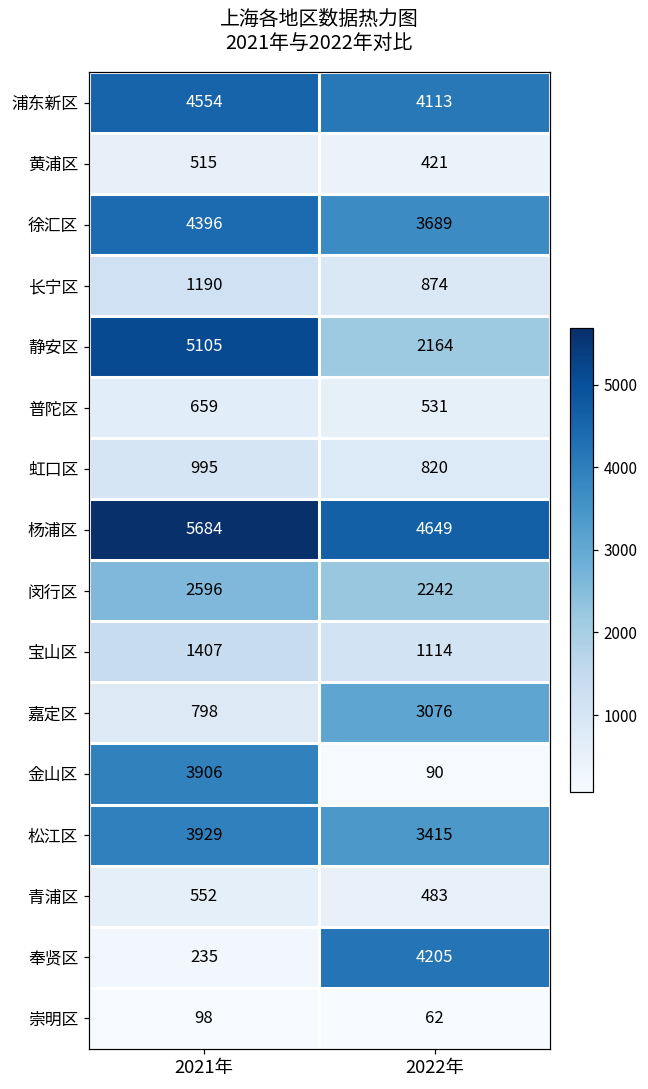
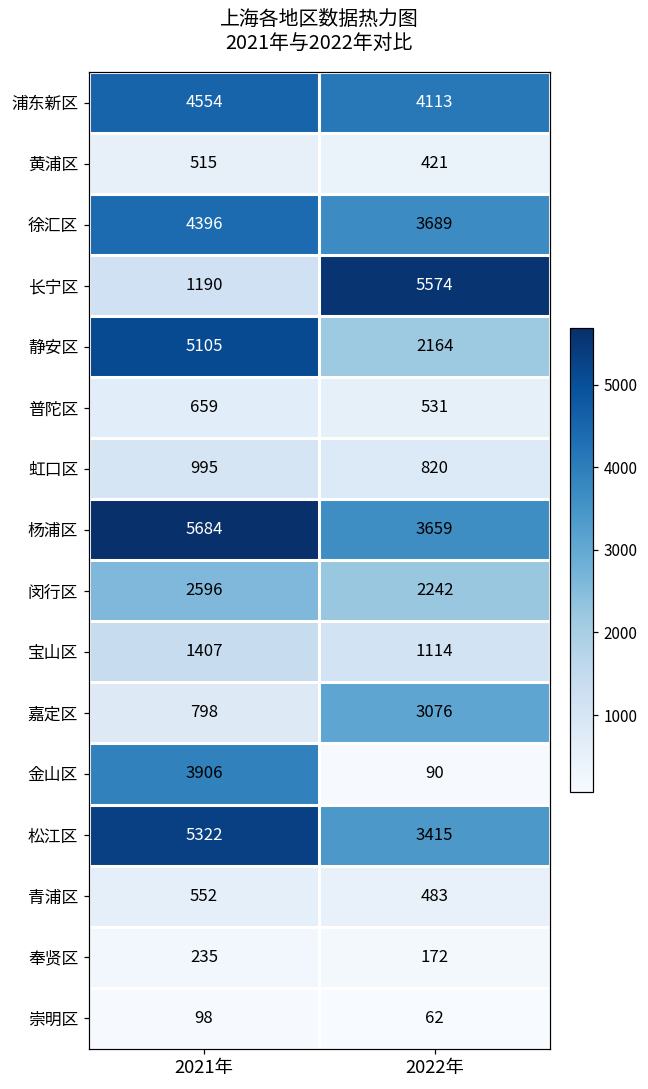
  {
    "浦东新区": {
      "2021年": 4554,
      "2022年": 4113
    },
    "黄浦区": {
      "2021年": 515,
      "2022年": 421
    },
    "徐汇区": {
      "2021年": 4396,
      "2022年": 3689
    },
    "长宁区": {
      "2021年": 1190,
-     "2022年": 874
+     "2022年": 5574
    },
    "静安区": {
      "2021年": 5105,
      "2022年": 2164
    },
    "普陀区": {
      "2021年": 659,
      "2022年": 531
    },
    "虹口区": {
      "2021年": 995,
      "2022年": 820
    },
    "杨浦区": {
      "2021年": 5684,
-     "2022年": 4649
+     "2022年": 3659
    },
    "闵行区": {
      "2021年": 2596,
      "2022年": 2242
    },
    "宝山区": {
      "2021年": 1407,
      "2022年": 1114
    },
    "嘉定区": {
      "2021年": 798,
      "2022年": 3076
    },
    "金山区": {
      "2021年": 3906,
      "2022年": 90
    },
    "松江区": {
-     "2021年": 3929,
+     "2021年": 5322,
      "2022年": 3415
    },
    "青浦区": {
      "2021年": 552,
      "2022年": 483
    },
    "奉贤区": {
      "2021年": 235,
-     "2022年": 4205
+     "2022年": 172
    },
    "崇明区": {
      "2021年": 98,
      "2022年": 62
    }
  }
